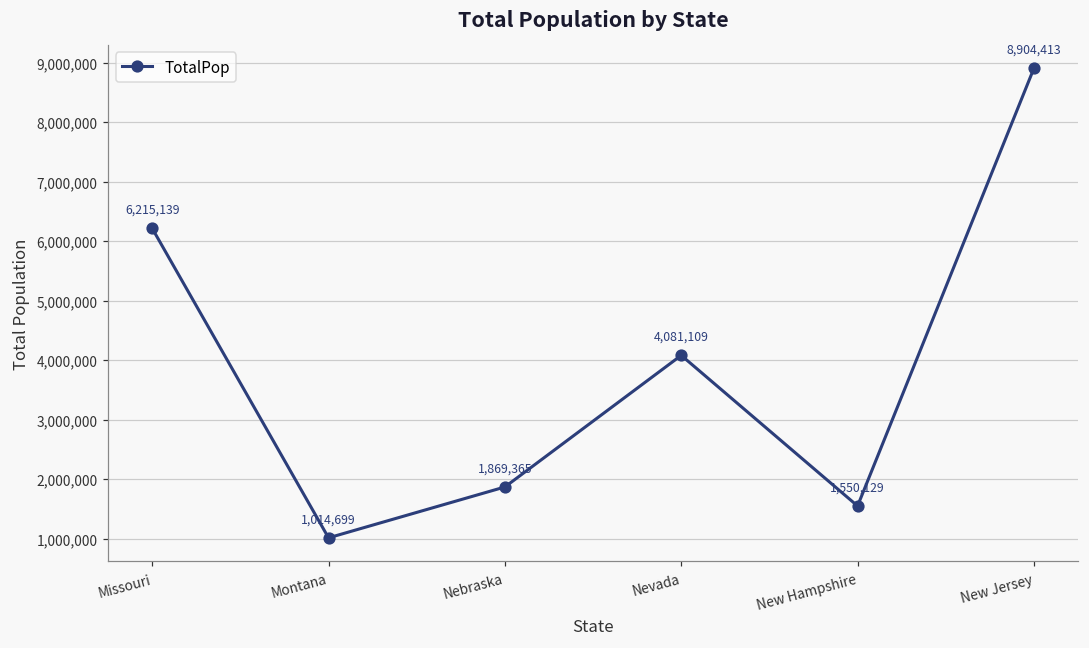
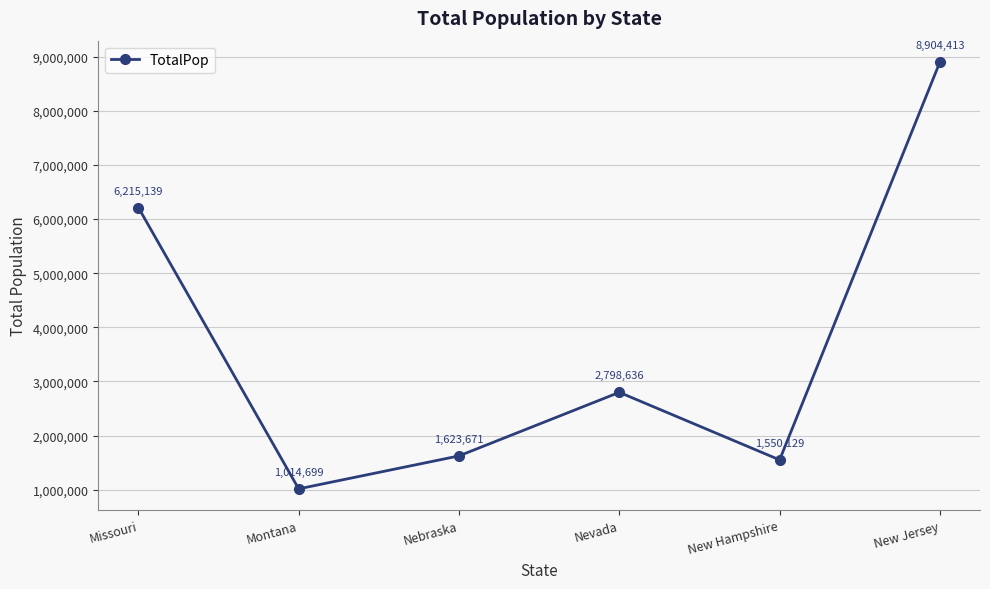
  {
    "Missouri": "6,215,139",
    "Montana": "1,014,699",
-   "Nebraska": "1,869,365",
-   "Nevada": "4,081,109",
+   "Nebraska": "1,623,671",
+   "Nevada": "2,798,636",
    "New Hampshire": "1,550,129",
    "New Jersey": "8,904,413"
  }
